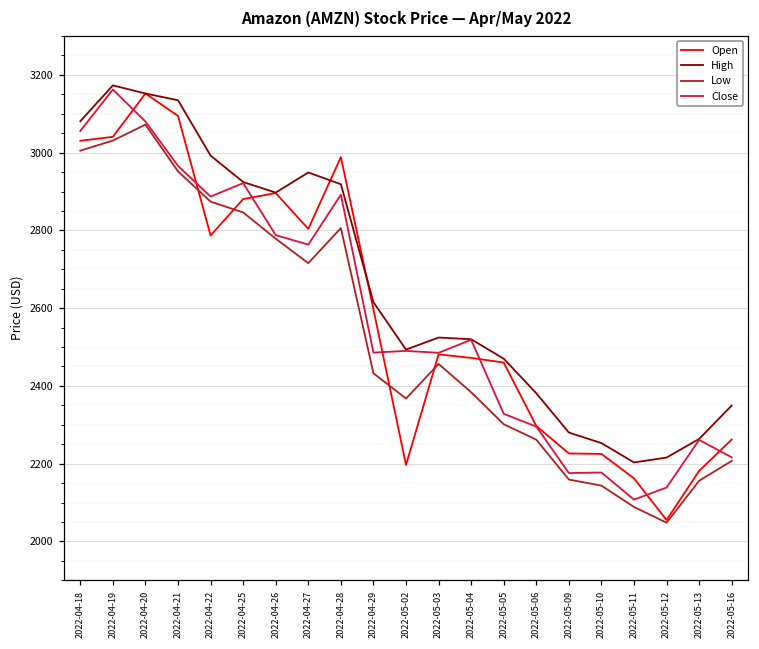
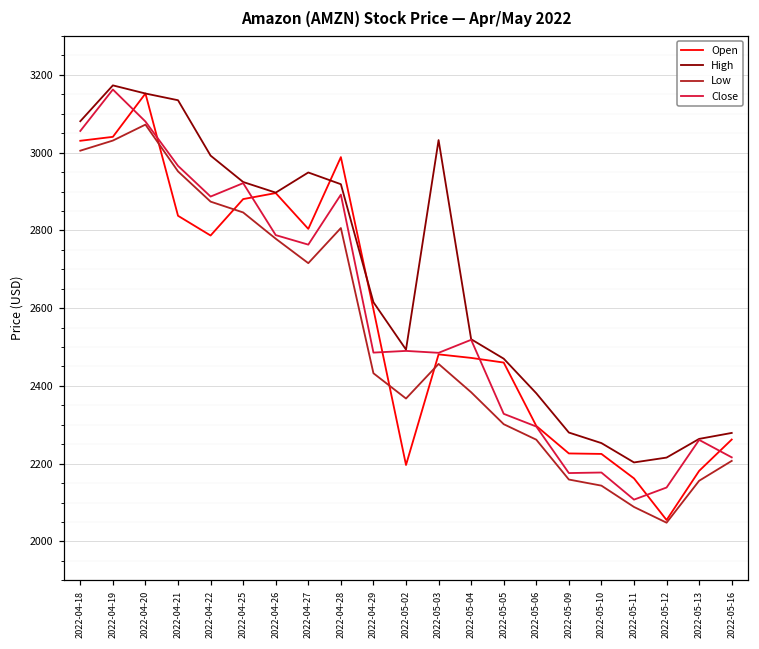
  {
    "Open": {
      "2022-04-18": 3030,
      "2022-04-19": 3040,
-     "2022-04-21": 3090,
+     "2022-04-21": 2840,
      "2022-04-22": 2790,
      "2022-04-25": 2880,
      "2022-04-27": 2800,
      "2022-04-28": 2990,
      "2022-04-29": 2600,
      "2022-05-02": 2200,
      "2022-05-04": 2470,
      "2022-05-05": 2460,
      "2022-05-09": 2230,
      "2022-05-10": 2230,
      "2022-05-11": 2160,
      "2022-05-13": 2180,
      "2022-05-16": 2260
    },
    "High": {
      "2022-04-18": 3080,
      "2022-04-19": 3170,
      "2022-04-21": 3130,
      "2022-04-22": 2990,
      "2022-04-27": 2950,
      "2022-04-28": 2920,
      "2022-04-29": 2620,
-     "2022-05-03": 2520,
+     "2022-05-03": 3030,
      "2022-05-05": 2470,
      "2022-05-06": 2380,
      "2022-05-09": 2280,
      "2022-05-10": 2250,
      "2022-05-11": 2200,
      "2022-05-12": 2220,
-     "2022-05-16": 2350
+     "2022-05-16": 2280
    }
  }
